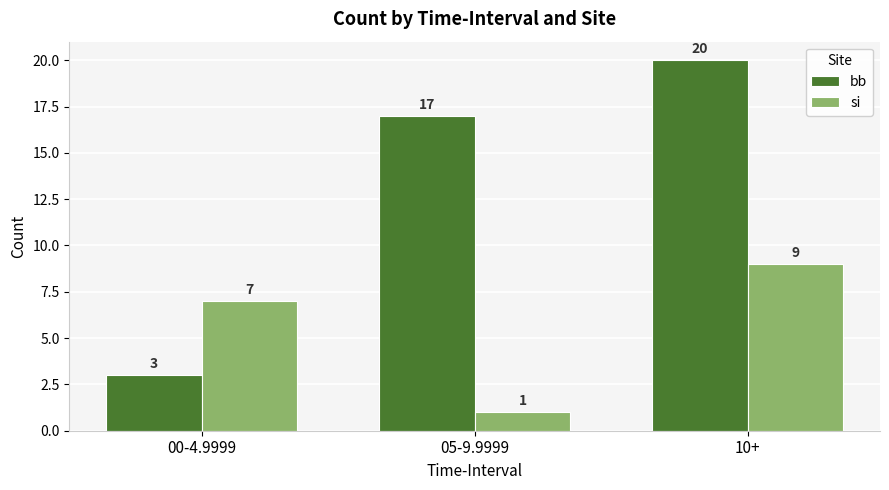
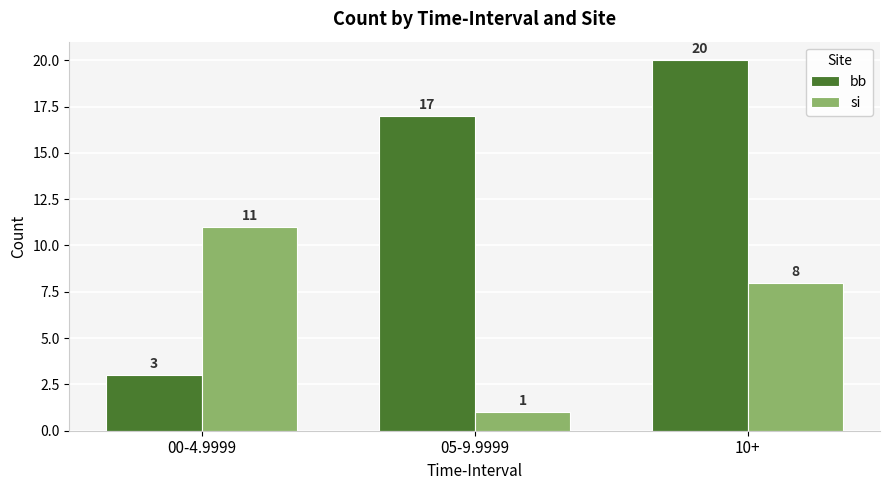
  {
    "bb": {
      "00-4.9999": 3,
      "05-9.9999": 17,
      "10+": 20
    },
    "si": {
-     "00-4.9999": 7,
+     "00-4.9999": 11,
      "05-9.9999": 1,
-     "10+": 9
+     "10+": 8
    }
  }
